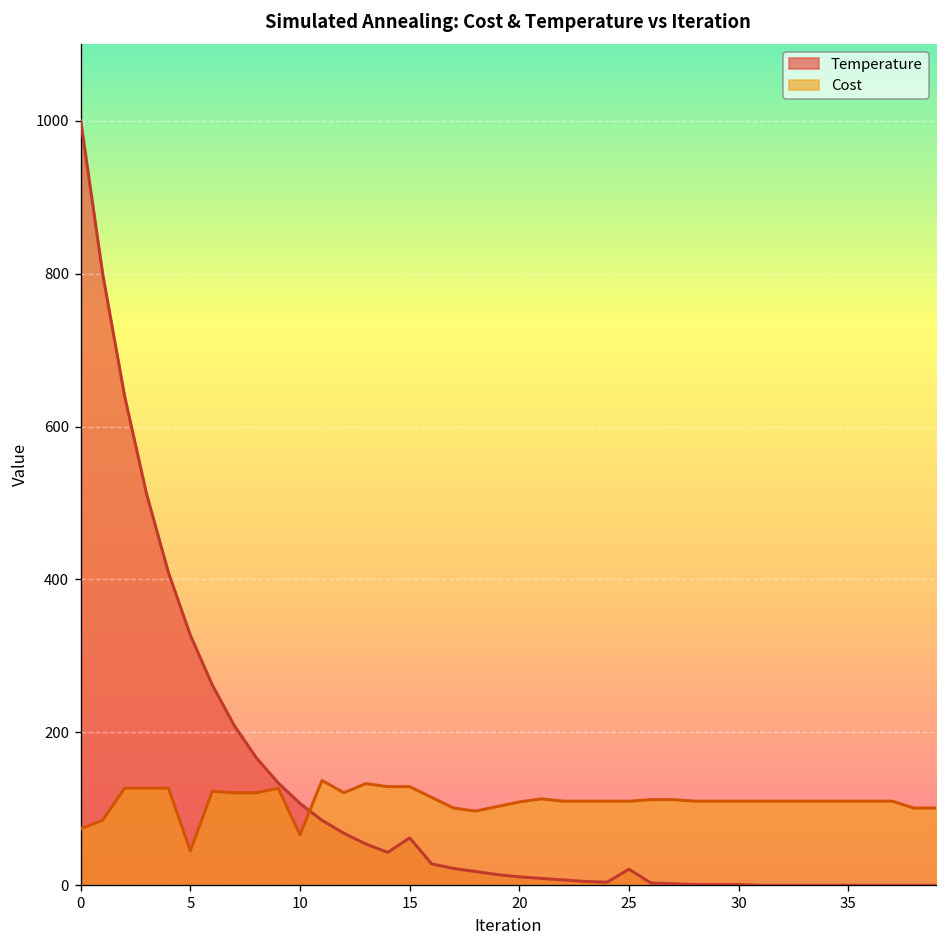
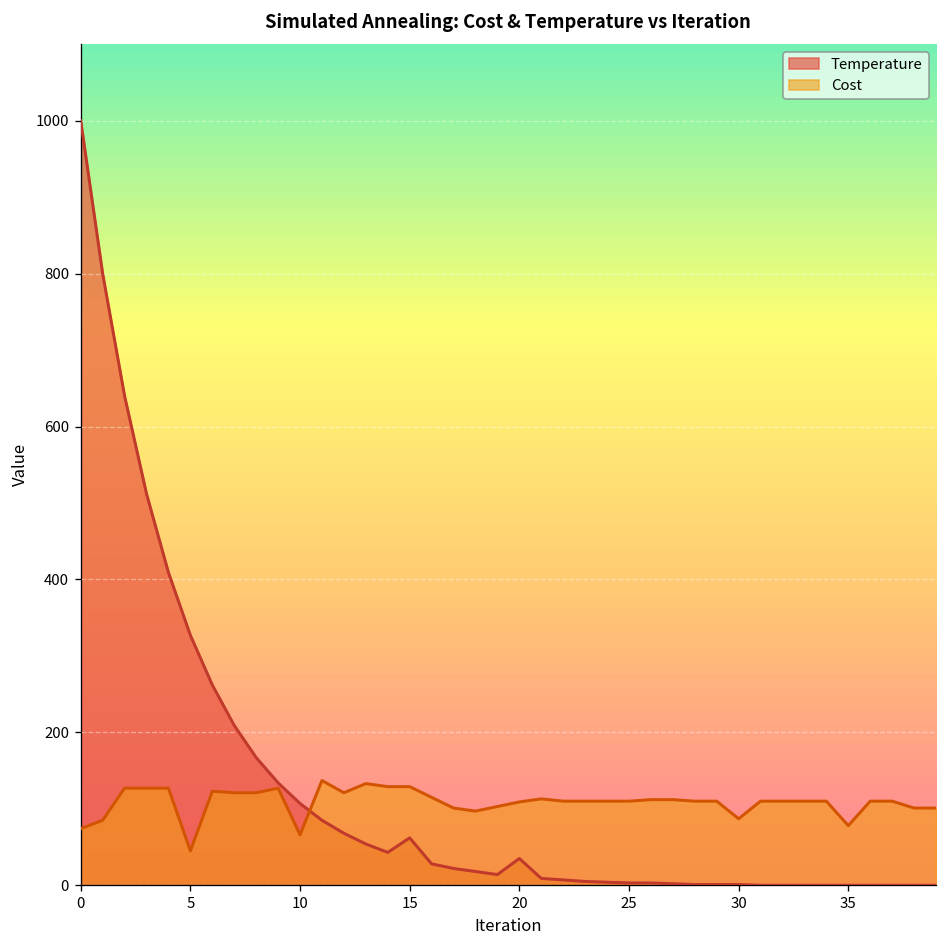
  {
    "Temperature": {
      "0": 1000,
      "5": 330,
      "10": 110,
      "15": 60,
-     "20": 10,
-     "25": 20,
+     "20": 40,
+     "25": 0,
      "30": 0,
      "35": 0
    },
    "Cost": {
      "0": 70,
      "5": 50,
      "10": 70,
      "15": 130,
      "20": 110,
      "25": 110,
-     "30": 110,
-     "35": 110
+     "30": 90,
+     "35": 80
    }
  }
